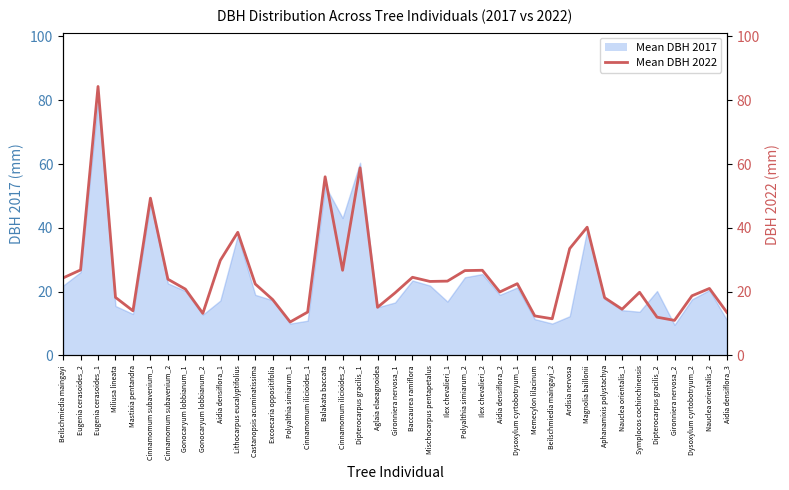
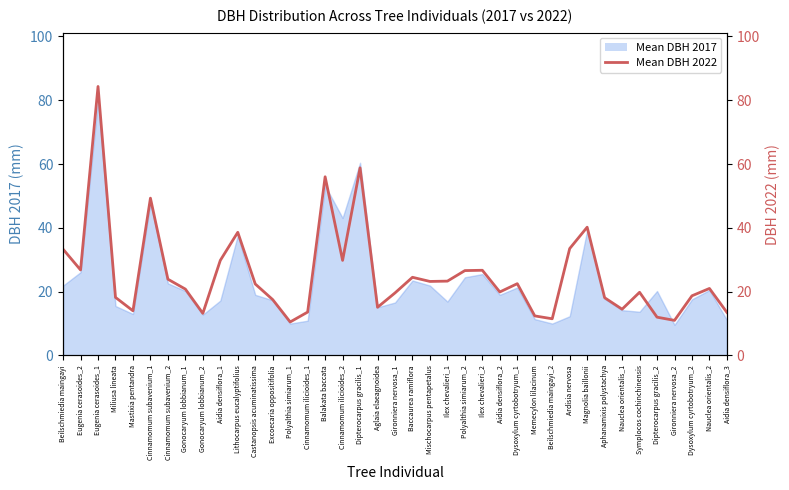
  {
    "Mean DBH 2017": {
      "Beilschmiedia maingayi": 22,
      "Eugenia cerasoides_2": 26,
      "Eugenia cerasoides_1": 80,
      "Miliusa lineata": 16,
      "Mastixia pentandra": 13,
      "Cinnamomum subavenium_1": 48,
      "Cinnamomum subavenium_2": 23,
      "Gonocaryum lobbianum_1": 20,
      "Gonocaryum lobbianum_2": 13,
      "Aidia densiflora_1": 17,
      "Lithocarpus eucalyptifolius": 38,
      "Castanopsis acuminatissima": 19,
      "Excoecaria oppositifolia": 17,
      "Polyalthia simiarum_1": 10,
      "Cinnamomum ilicioides_1": 11,
      "Balakata baccata": 53,
      "Cinnamomum ilicioides_2": 43,
      "Dipterocarpus gracilis_1": 60,
      "Aglaia elaeagnoidea": 15,
      "Gironniera nervosa_1": 17,
      "Baccaurea ramiflora": 24,
      "Mischocarpus pentapetalus": 22,
      "Ilex chevalieri_1": 17,
      "Polyalthia simiarum_2": 25,
      "Ilex chevalieri_2": 26,
      "Aidia densiflora_2": 19,
      "Dysoxylum cyrtobotryum_1": 21,
      "Memecylon lilacinum": 11,
      "Beilschmiedia maingayi_2": 10,
      "Ardisia nervosa": 12,
      "Magnolia baillonii": 39,
      "Aphanamixis polystachya": 18,
      "Nauclea orientalis_1": 14,
      "Symplocos cochinchinensis": 14,
      "Dipterocarpus gracilis_2": 20,
      "Gironniera nervosa_2": 10,
      "Dysoxylum cyrtobotryum_2": 18,
      "Nauclea orientalis_2": 21,
      "Aidia densiflora_3": 11
    },
    "Mean DBH 2022": {
-     "Beilschmiedia maingayi": 24,
+     "Beilschmiedia maingayi": 33,
      "Eugenia cerasoides_2": 27,
      "Eugenia cerasoides_1": 84,
      "Miliusa lineata": 18,
      "Mastixia pentandra": 14,
      "Cinnamomum subavenium_1": 49,
      "Cinnamomum subavenium_2": 24,
      "Gonocaryum lobbianum_1": 21,
      "Gonocaryum lobbianum_2": 13,
      "Aidia densiflora_1": 30,
      "Lithocarpus eucalyptifolius": 39,
      "Castanopsis acuminatissima": 22,
      "Excoecaria oppositifolia": 18,
      "Polyalthia simiarum_1": 11,
      "Cinnamomum ilicioides_1": 14,
      "Balakata baccata": 56,
-     "Cinnamomum ilicioides_2": 27,
+     "Cinnamomum ilicioides_2": 30,
      "Dipterocarpus gracilis_1": 59,
      "Aglaia elaeagnoidea": 15,
      "Gironniera nervosa_1": 20,
      "Baccaurea ramiflora": 25,
      "Mischocarpus pentapetalus": 23,
      "Ilex chevalieri_1": 23,
      "Polyalthia simiarum_2": 27,
      "Ilex chevalieri_2": 27,
      "Aidia densiflora_2": 20,
      "Dysoxylum cyrtobotryum_1": 23,
      "Memecylon lilacinum": 12,
      "Beilschmiedia maingayi_2": 12,
      "Ardisia nervosa": 34,
      "Magnolia baillonii": 40,
      "Aphanamixis polystachya": 18,
      "Nauclea orientalis_1": 15,
      "Symplocos cochinchinensis": 20,
      "Dipterocarpus gracilis_2": 12,
      "Gironniera nervosa_2": 11,
      "Dysoxylum cyrtobotryum_2": 19,
      "Nauclea orientalis_2": 21,
      "Aidia densiflora_3": 14
    }
  }
